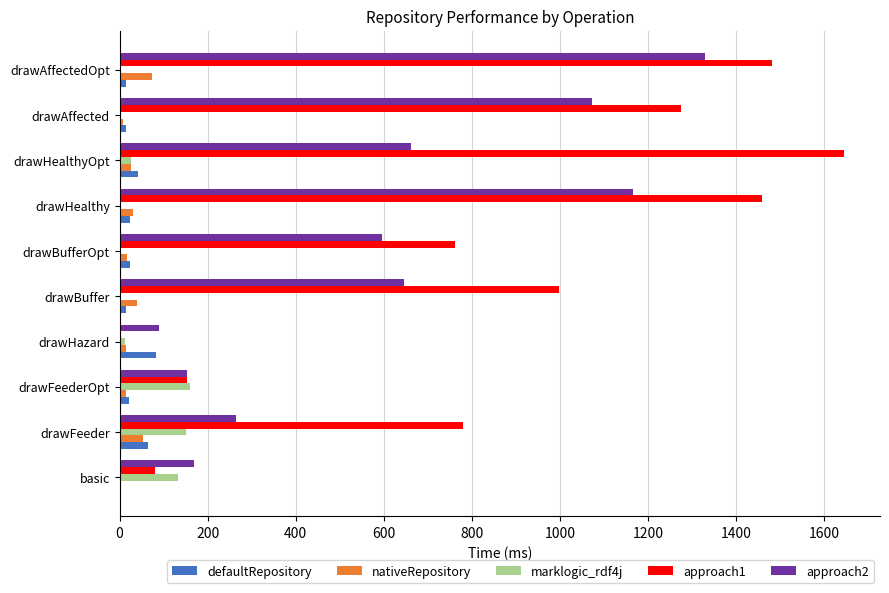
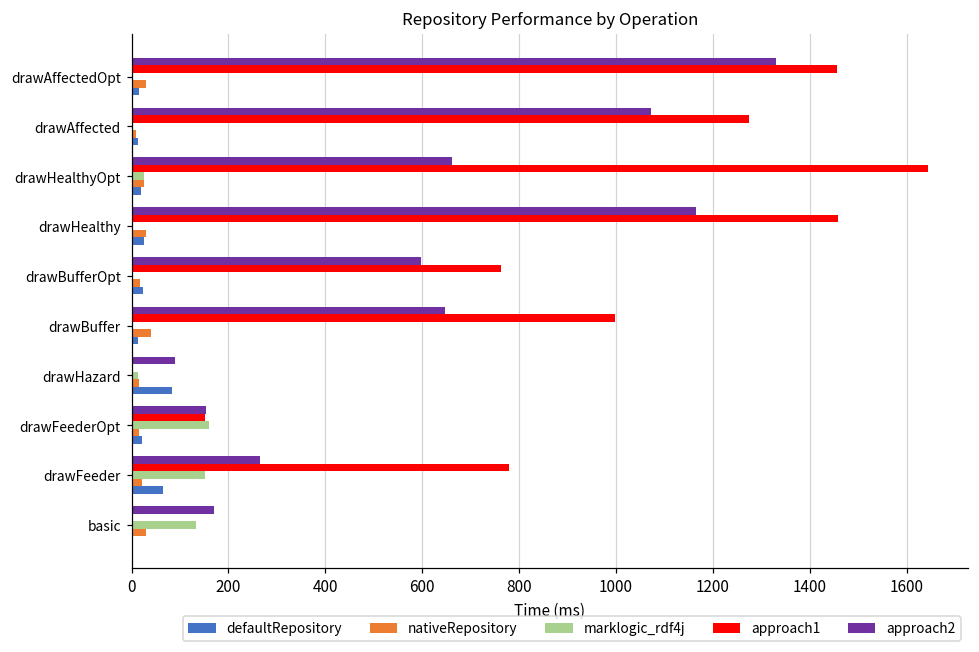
  {
    "defaultRepository": {
      "drawAffectedOpt": 20,
      "drawAffected": 10,
-     "drawHealthyOpt": 40,
+     "drawHealthyOpt": 20,
      "drawHealthy": 20,
      "drawBufferOpt": 20,
      "drawBuffer": 10,
      "drawHazard": 80,
      "drawFeederOpt": 20,
      "drawFeeder": 60
    },
    "nativeRepository": {
-     "drawAffectedOpt": 70,
+     "drawAffectedOpt": 30,
      "drawAffected": 10,
      "drawHealthyOpt": 30,
      "drawHealthy": 30,
      "drawBufferOpt": 20,
      "drawBuffer": 40,
      "drawHazard": 10,
      "drawFeederOpt": 20,
-     "drawFeeder": 50,
-     "basic": 0
+     "drawFeeder": 20,
+     "basic": 30
    },
    "marklogic_rdf4j": {
      "drawAffectedOpt": 0,
      "drawAffected": 0,
      "drawHealthyOpt": 30,
      "drawHealthy": 0,
      "drawBufferOpt": 0,
      "drawBuffer": 0,
      "drawHazard": 10,
      "drawFeederOpt": 160,
      "drawFeeder": 150,
      "basic": 130
    },
    "approach1": {
-     "drawAffectedOpt": 1480,
+     "drawAffectedOpt": 1460,
      "drawAffected": 1280,
      "drawHealthyOpt": 1640,
      "drawHealthy": 1460,
      "drawBufferOpt": 760,
      "drawBuffer": 1000,
      "drawHazard": 0,
      "drawFeederOpt": 150,
      "drawFeeder": 780,
-     "basic": 80
+     "basic": 0
    },
    "approach2": {
      "drawAffectedOpt": 1330,
      "drawAffected": 1070,
      "drawHealthyOpt": 660,
      "drawHealthy": 1160,
      "drawBufferOpt": 600,
      "drawBuffer": 650,
      "drawHazard": 90,
      "drawFeederOpt": 150,
      "drawFeeder": 260,
      "basic": 170
    }
  }
